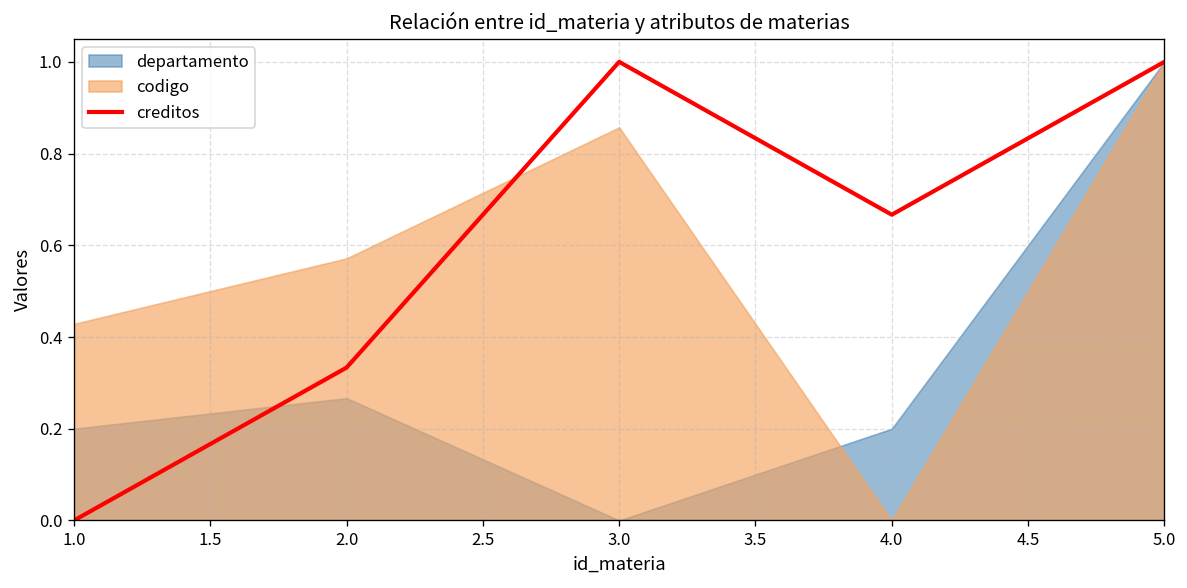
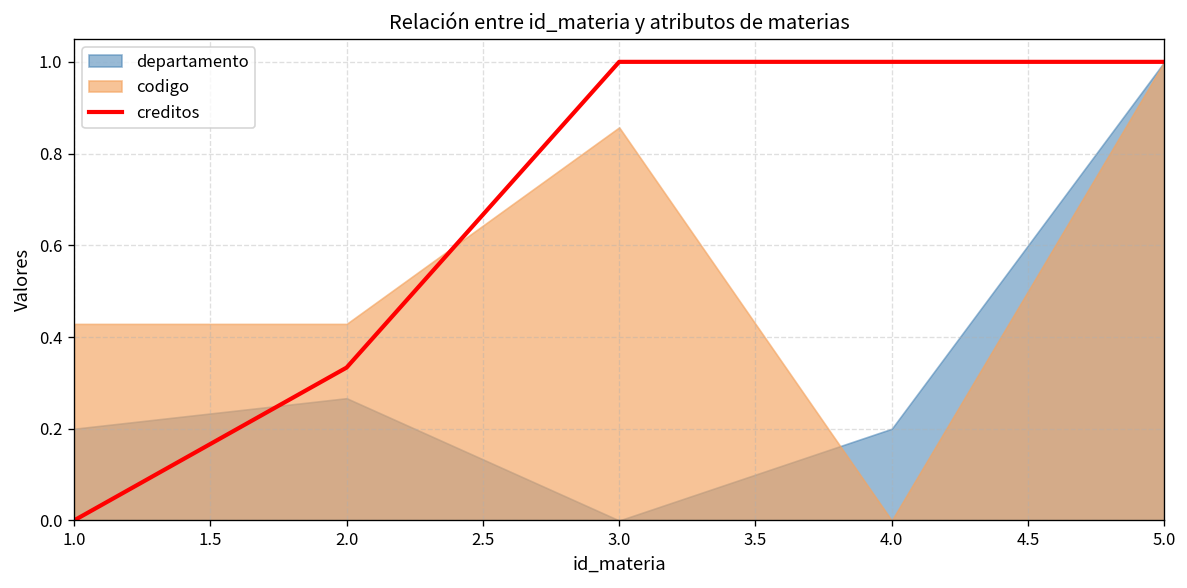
  {
    "creditos": {
      "1.0": 0.00,
      "2.0": 0.33,
      "3.0": 1.00,
-     "4.0": 0.67
+     "4.0": 1.00
    },
    "departamento": {
      "1.0": 0.20,
      "2.0": 0.27,
      "3.0": 0.00,
      "4.0": 0.20
    },
    "codigo": {
      "1.0": 0.43,
-     "2.0": 0.57,
+     "2.0": 0.43,
      "3.0": 0.86,
      "4.0": 0.00
    }
  }
